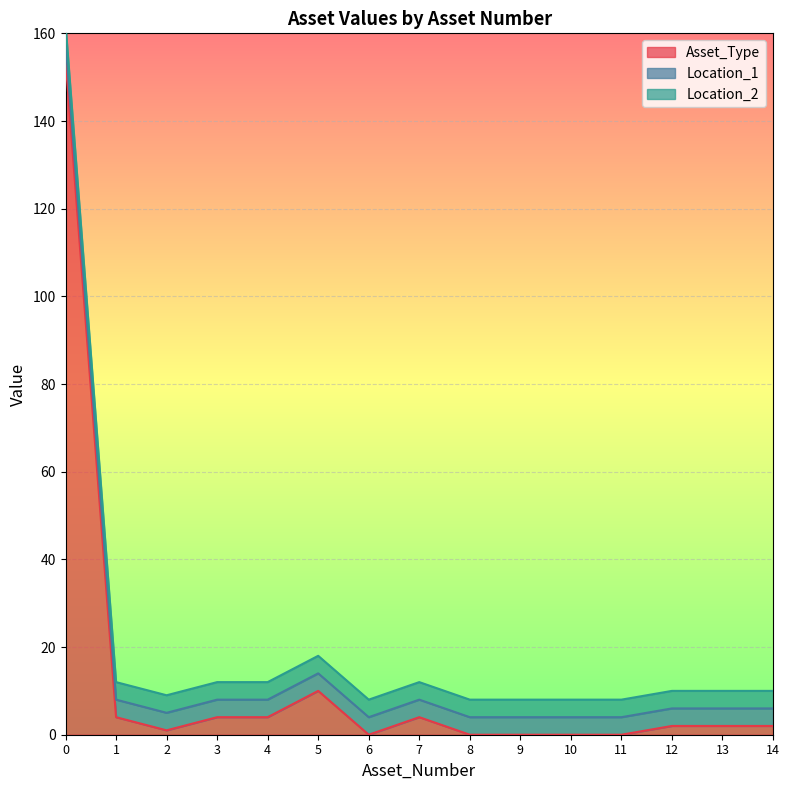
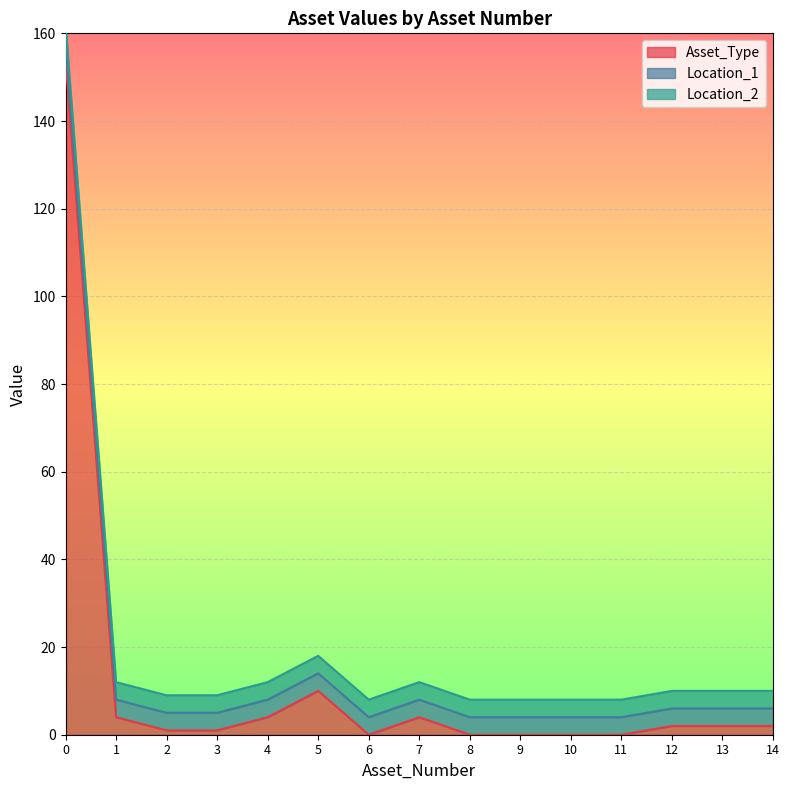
  {
    "Asset_Type": {
      "0": 154,
      "1": 4,
      "2": 1,
-     "3": 4,
+     "3": 1,
      "4": 4,
      "5": 10,
      "6": 0,
      "7": 4,
      "8": 0,
      "9": 0,
      "10": 0,
      "11": 0,
      "12": 2,
      "13": 2,
      "14": 2
    }
  }
